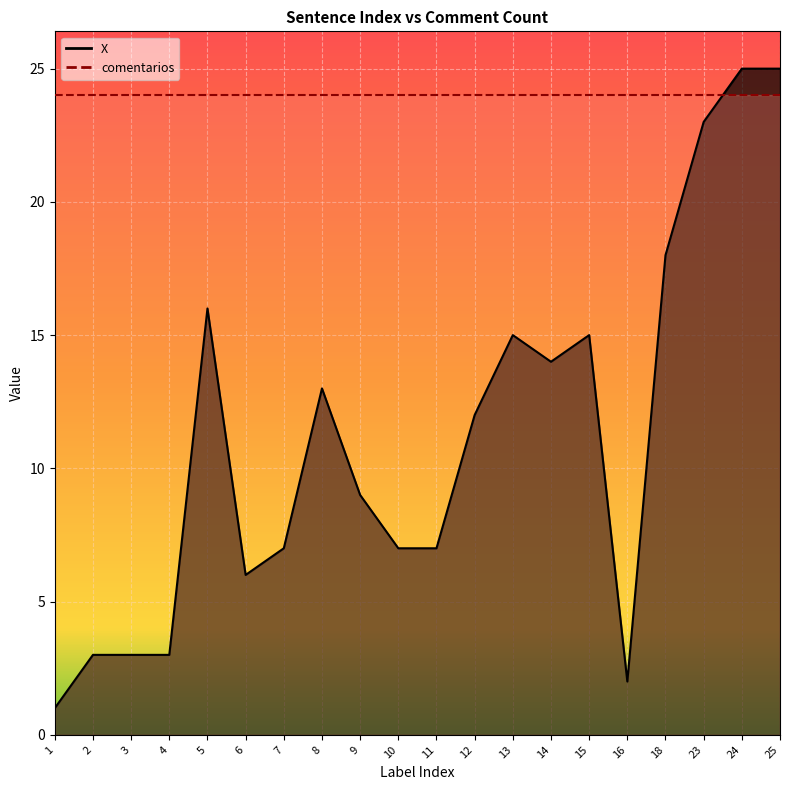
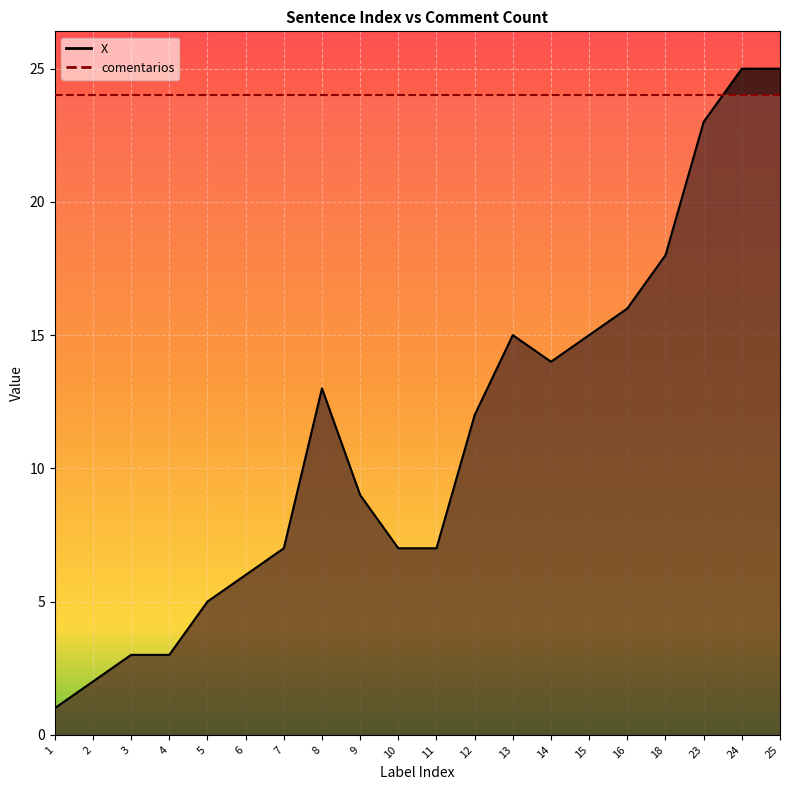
  {
    "X": {
      "1": 1,
-     "2": 3,
+     "2": 2,
      "3": 3,
      "4": 3,
-     "5": 16,
+     "5": 5,
      "6": 6,
      "7": 7,
      "8": 13,
      "9": 9,
      "10": 7,
      "11": 7,
      "12": 12,
      "13": 15,
      "14": 14,
      "15": 15,
-     "16": 2,
+     "16": 16,
      "18": 18,
      "23": 23,
      "24": 25,
      "25": 25
    }
  }
